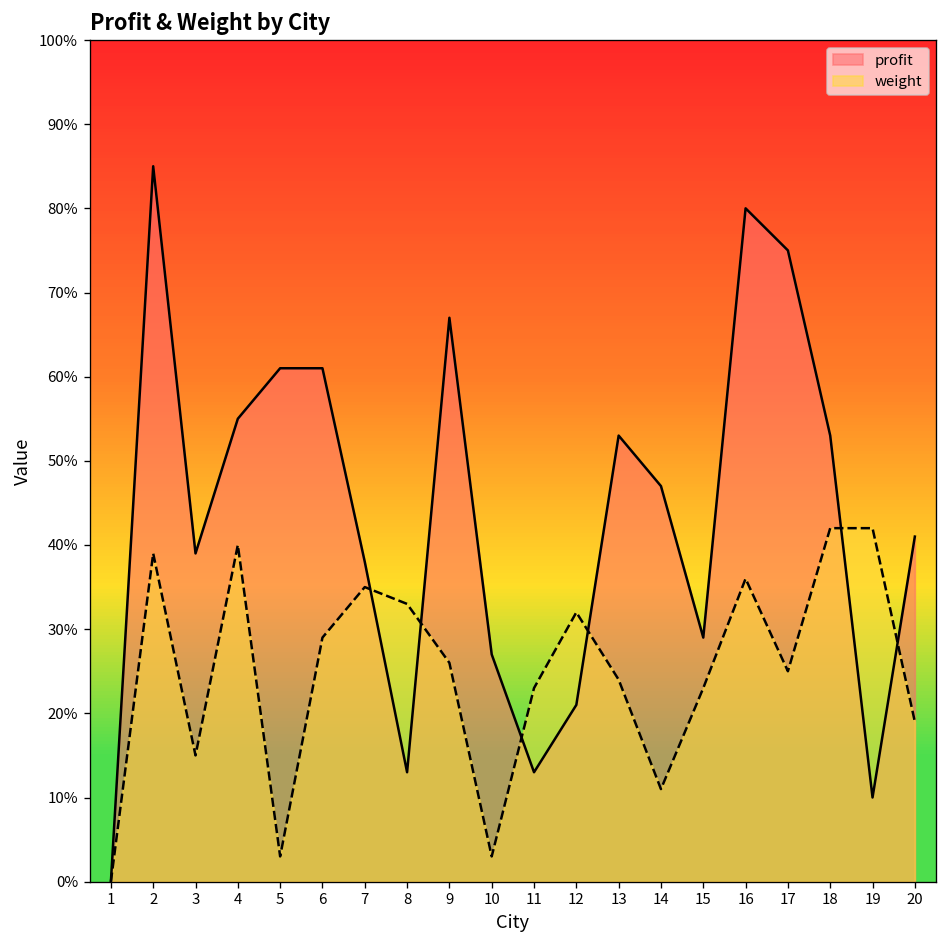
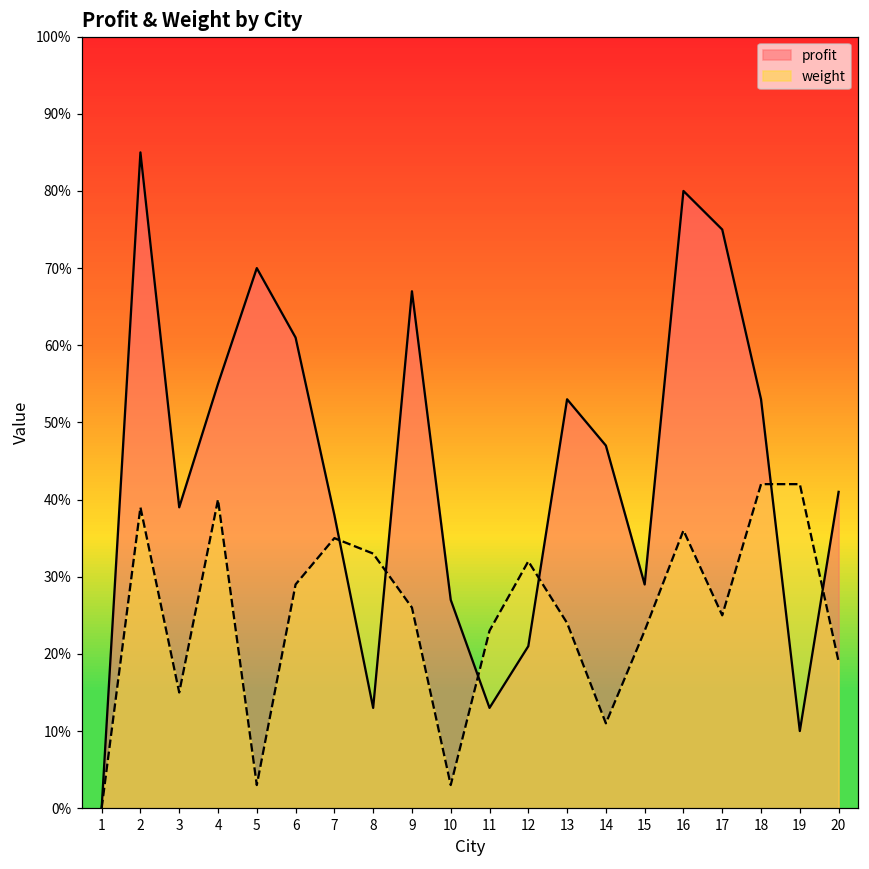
  {
    "profit": {
      "2": "85%",
      "3": "39%",
      "4": "55%",
-     "5": "61%",
+     "5": "70%",
      "6": "61%",
      "7": "38%",
      "8": "13%",
      "9": "67%",
      "10": "27%",
      "11": "13%",
      "12": "21%",
      "13": "53%",
      "14": "47%",
      "15": "29%",
      "16": "80%",
      "17": "75%",
      "18": "53%",
      "19": "10%",
      "20": "41%"
    },
    "weight": {
      "2": "39%",
      "3": "15%",
      "4": "40%",
      "5": "3%",
      "6": "29%",
      "7": "35%",
      "8": "33%",
      "9": "26%",
      "10": "3%",
      "11": "23%",
      "12": "32%",
      "13": "24%",
      "14": "11%",
      "15": "23%",
      "16": "36%",
      "17": "25%",
      "18": "42%",
      "19": "42%",
      "20": "19%"
    }
  }
